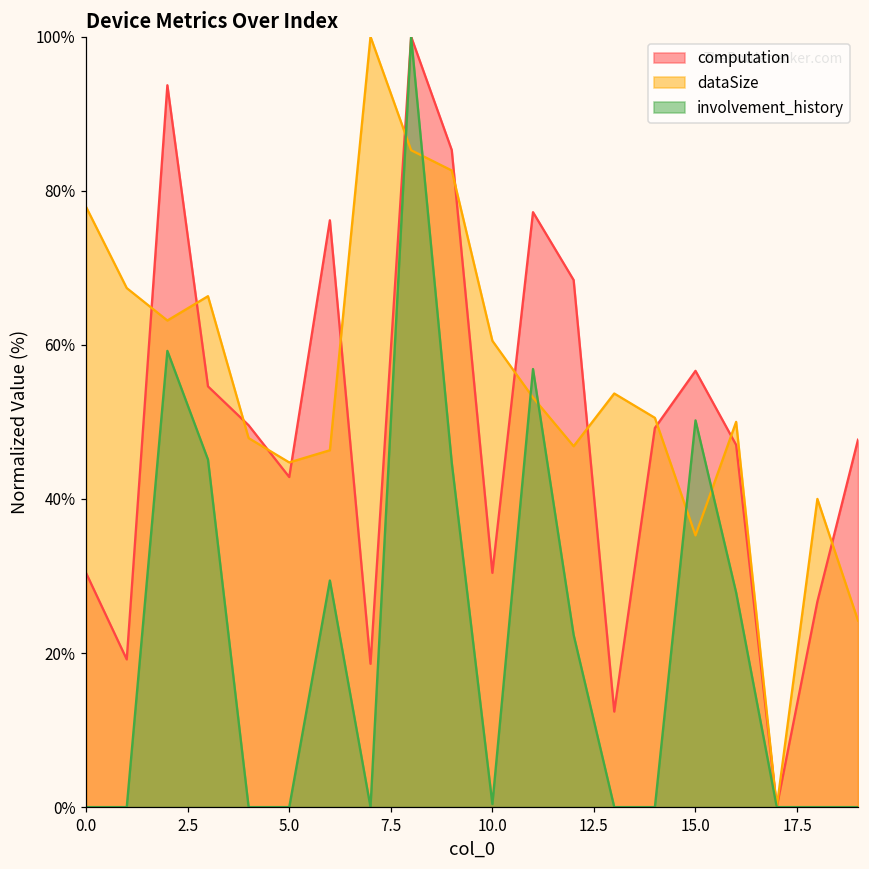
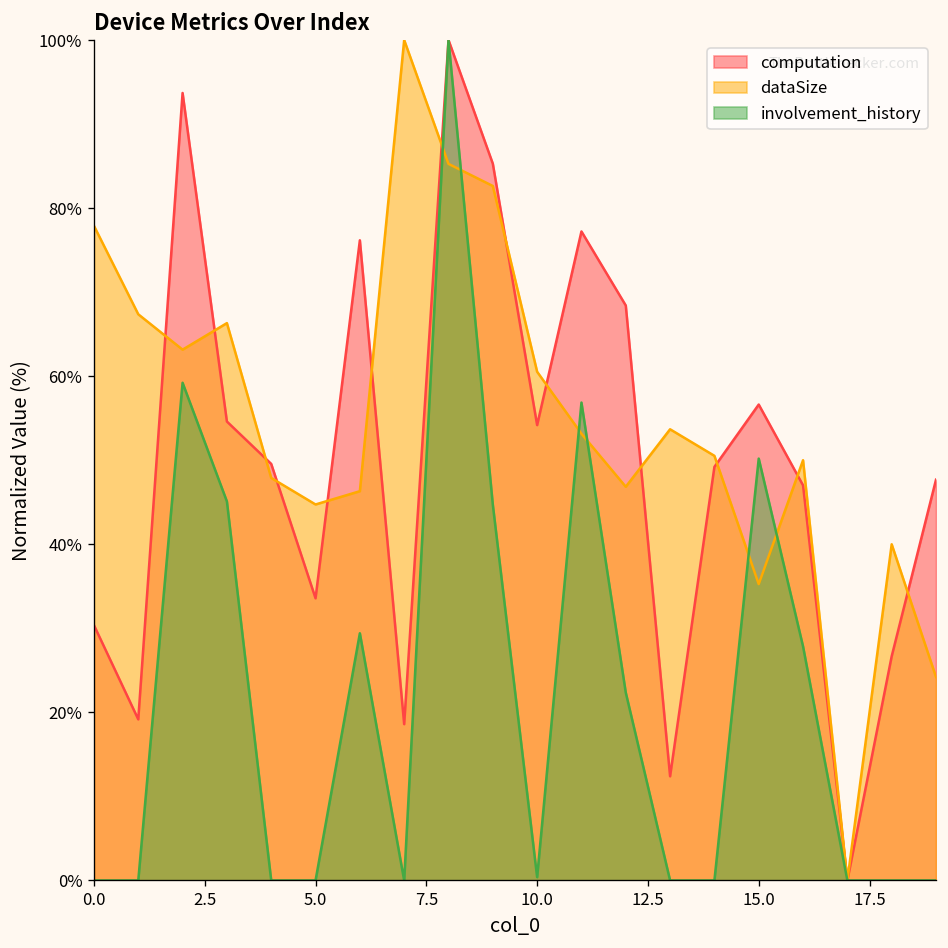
  {
    "computation": {
      "0.0": "30%",
-     "5.0": "43%",
-     "10.0": "30%",
+     "5.0": "34%",
+     "10.0": "54%",
      "15.0": "57%"
    },
    "dataSize": {
      "0.0": "78%",
      "5.0": "45%",
      "10.0": "61%",
      "15.0": "35%"
    },
    "involvement_history": {
      "0.0": "0%",
      "5.0": "0%",
      "10.0": "0%",
      "15.0": "50%"
    }
  }
